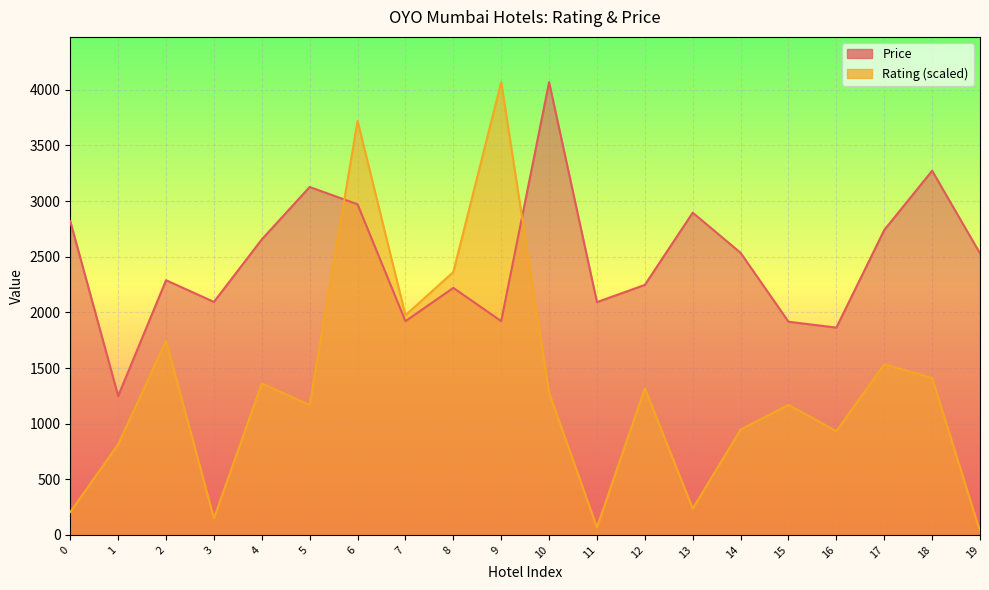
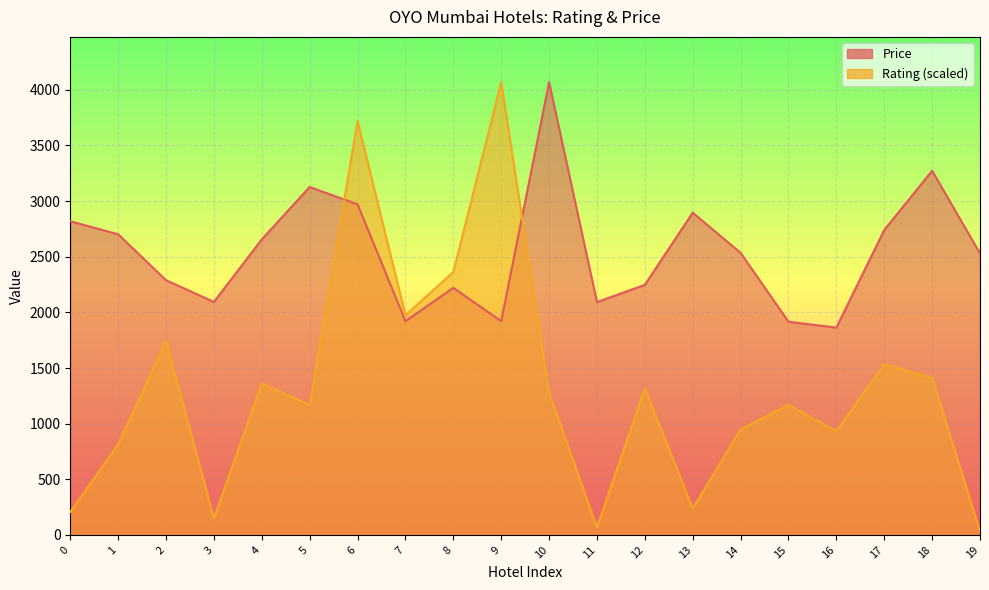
  {
    "Price": {
      "0": 2820,
-     "1": 1250,
+     "1": 2700,
      "2": 2290,
      "3": 2090,
      "4": 2660,
      "5": 3130,
      "6": 2970,
      "7": 1920,
      "8": 2220,
      "9": 1920,
      "10": 4070,
      "11": 2090,
      "12": 2250,
      "13": 2900,
      "14": 2540,
      "15": 1920,
      "16": 1860,
      "17": 2740,
      "18": 3270,
      "19": 2530
    },
    "Rating (scaled)": {
      "0": 210,
      "1": 810,
      "2": 1740,
      "3": 150,
      "4": 1360,
      "5": 1170,
      "6": 3720,
      "7": 1970,
      "8": 2360,
      "9": 4070,
      "10": 1280,
      "11": 70,
      "12": 1320,
      "13": 240,
      "14": 950,
      "15": 1170,
      "16": 930,
      "17": 1530,
      "18": 1410,
      "19": 30
    }
  }
